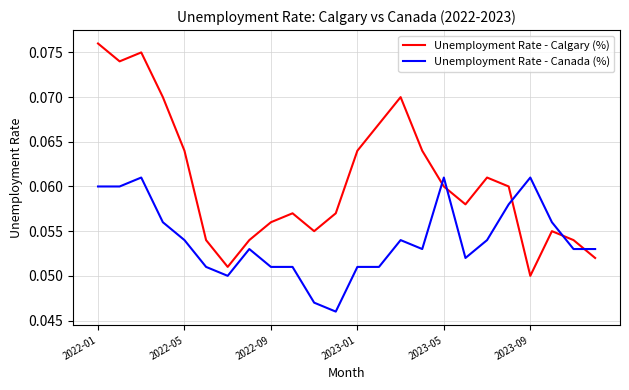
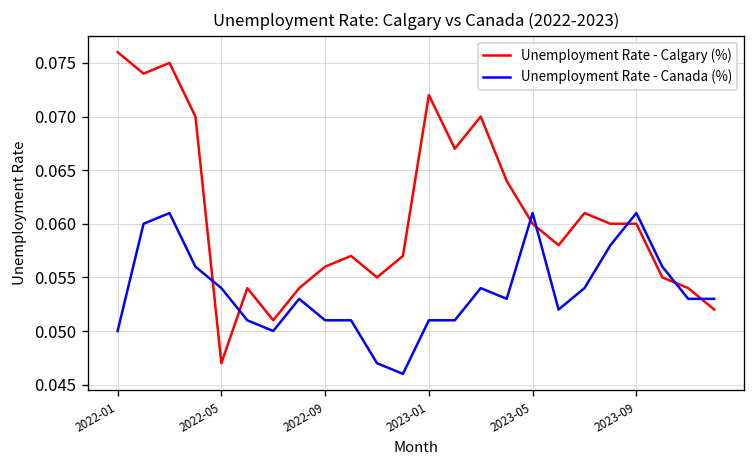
  {
    "Unemployment Rate - Calgary (%)": {
      "2022-01": 0.076,
-     "2022-05": 0.064,
+     "2022-05": 0.047,
      "2022-09": 0.056,
-     "2023-01": 0.064,
+     "2023-01": 0.072,
      "2023-05": 0.060,
-     "2023-09": 0.05
+     "2023-09": 0.06
    },
    "Unemployment Rate - Canada (%)": {
-     "2022-01": 0.06,
+     "2022-01": 0.05,
      "2022-05": 0.054,
      "2022-09": 0.051,
      "2023-01": 0.051,
      "2023-05": 0.061,
      "2023-09": 0.061
    }
  }
